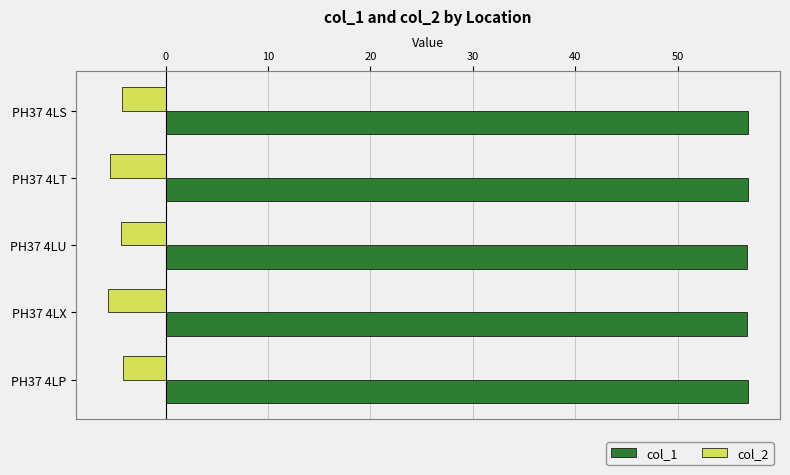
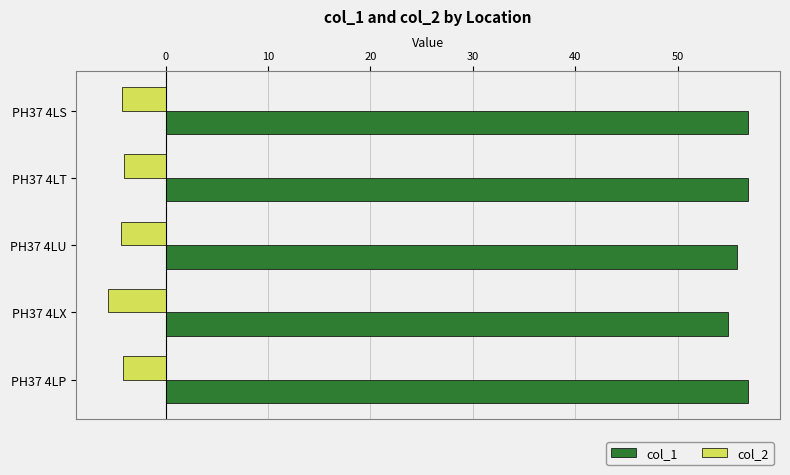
  {
    "col_1": {
      "PH37 4LS": 56.9,
      "PH37 4LT": 56.9,
-     "PH37 4LU": 56.8,
-     "PH37 4LX": 56.8,
+     "PH37 4LU": 55.8,
+     "PH37 4LX": 55.0,
      "PH37 4LP": 56.9
    },
    "col_2": {
      "PH37 4LS": -4.3,
-     "PH37 4LT": -5.4,
+     "PH37 4LT": -4.1,
      "PH37 4LU": -4.3,
      "PH37 4LX": -5.6,
      "PH37 4LP": -4.2
    }
  }
